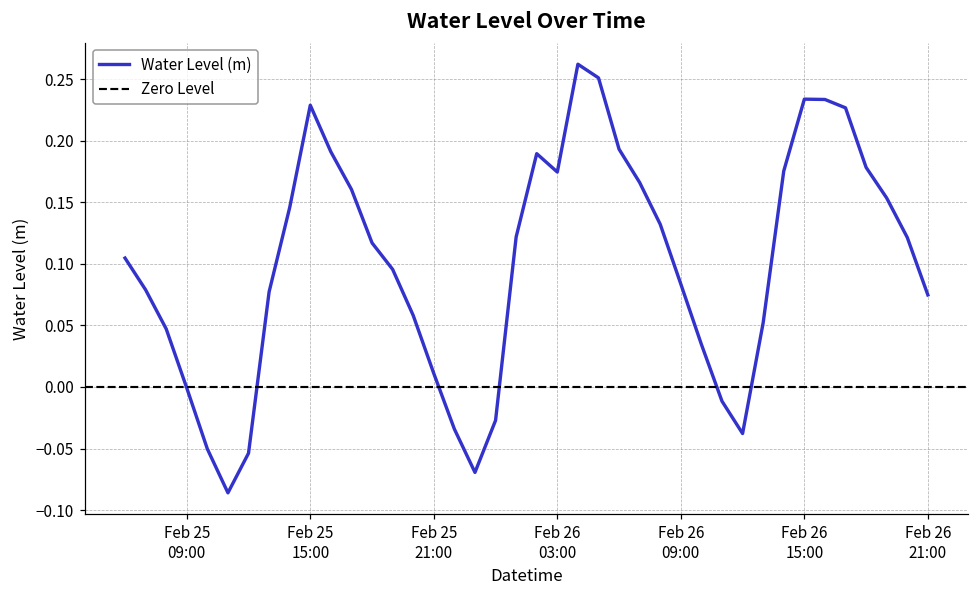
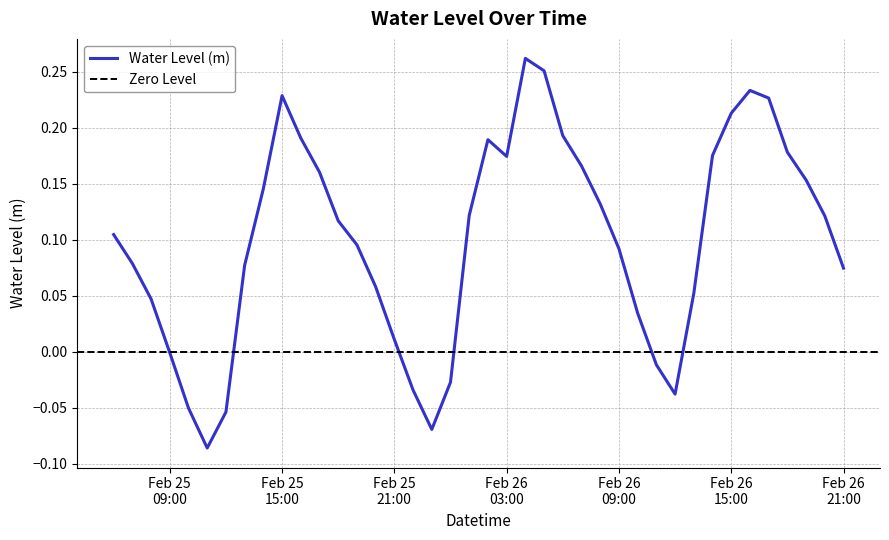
  {
    "Feb 25 09:00": -0.001,
    "Feb 25 15:00": 0.229,
    "Feb 25 21:00": 0.011,
    "Feb 26 03:00": 0.175,
-   "Feb 26 09:00": 0.084,
-   "Feb 26 15:00": 0.234,
+   "Feb 26 09:00": 0.092,
+   "Feb 26 15:00": 0.213,
    "Feb 26 21:00": 0.075
  }
